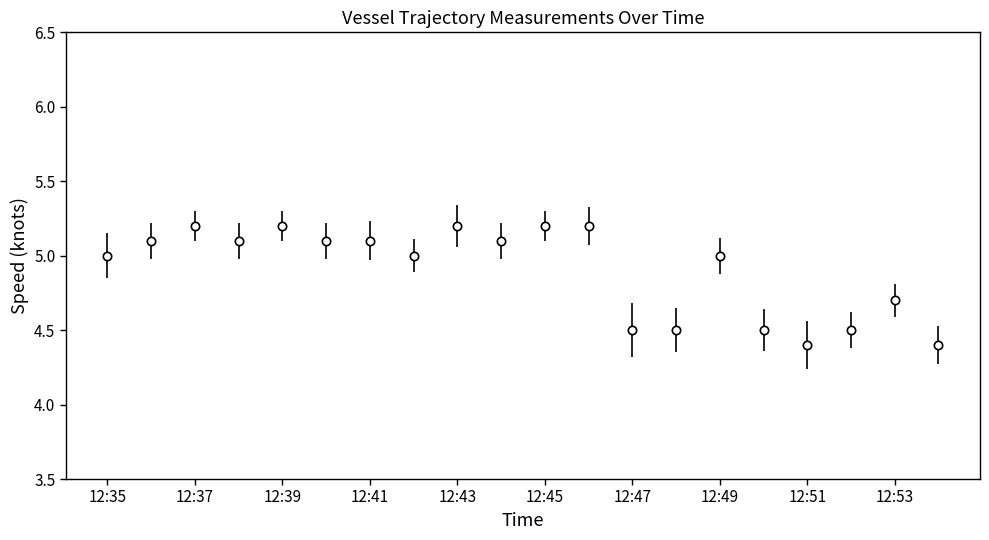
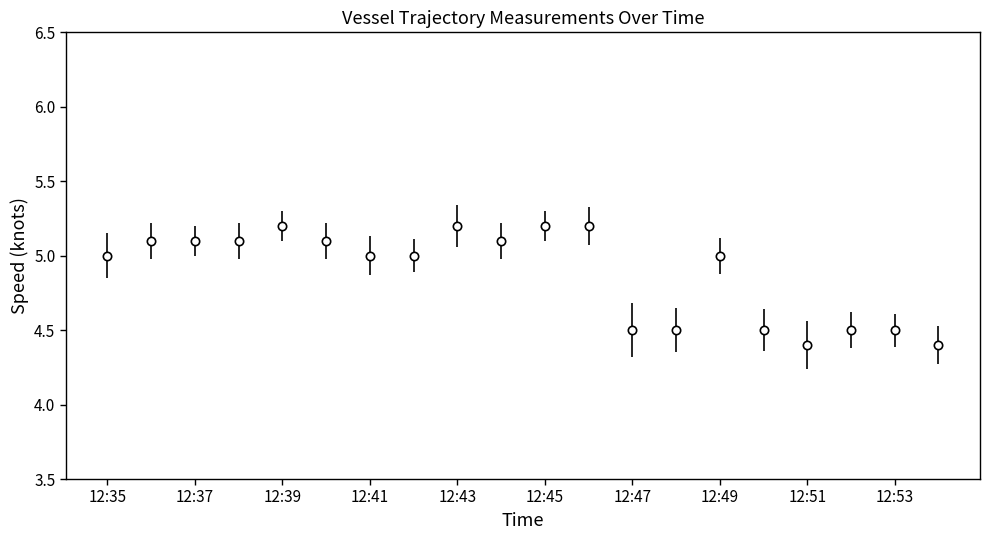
  {
    "12:35": 5.0,
-   "12:37": 5.2,
+   "12:37": 5.1,
    "12:39": 5.2,
-   "12:41": 5.1,
+   "12:41": 5.0,
    "12:43": 5.2,
    "12:45": 5.2,
    "12:47": 4.5,
    "12:49": 5.0,
    "12:51": 4.4,
-   "12:53": 4.7
+   "12:53": 4.5
  }
